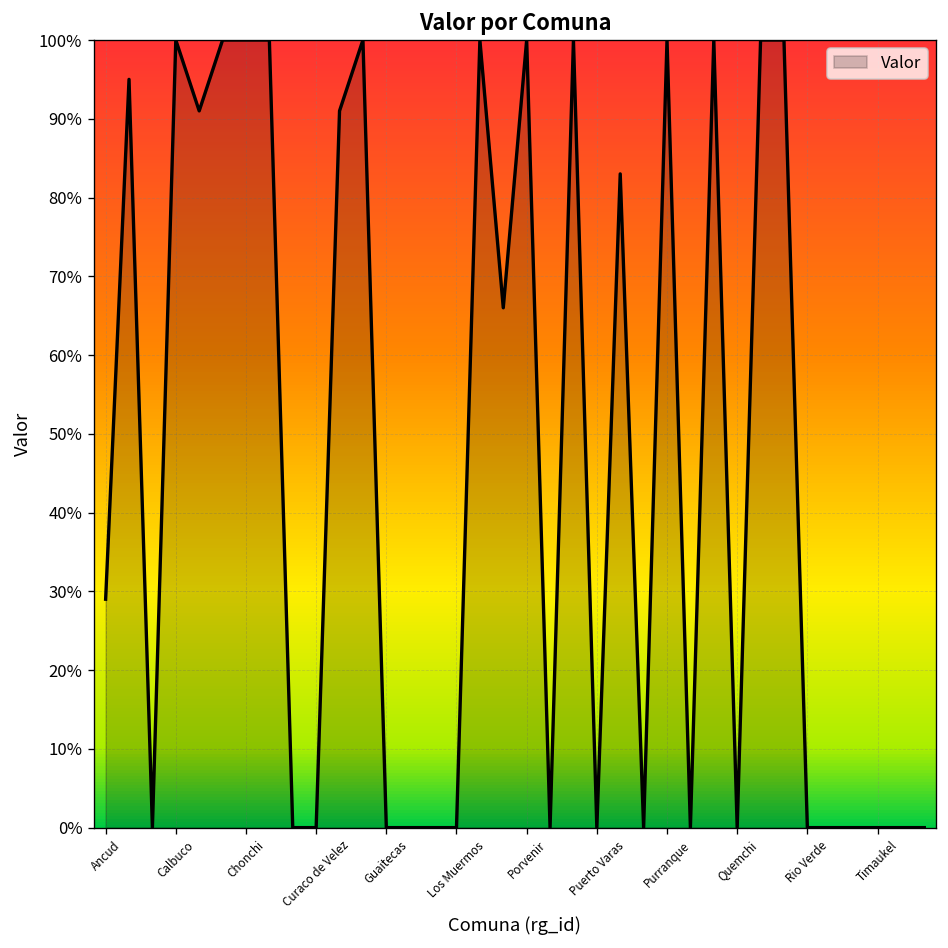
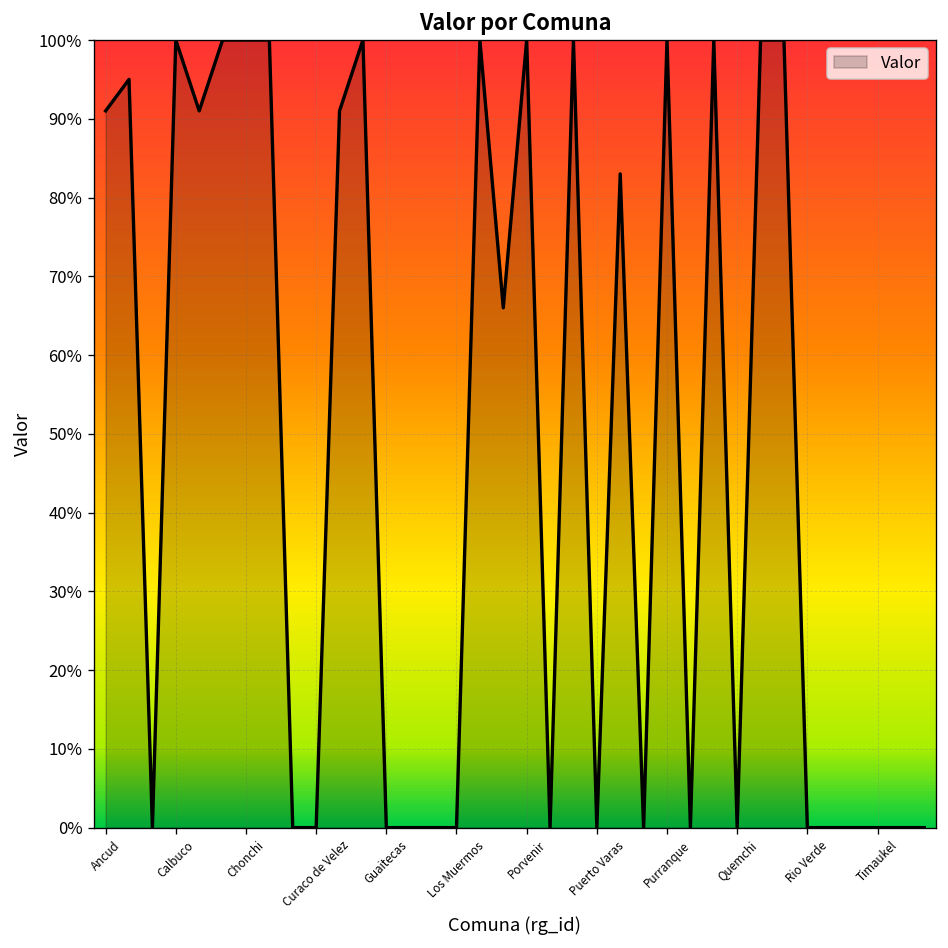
  {
-   "Ancud": "29%",
+   "Ancud": "91%",
    "Calbuco": "100%",
    "Chonchi": "100%",
    "Curaco de Velez": "0%",
    "Guaitecas": "0%",
    "Los Muermos": "0%",
    "Porvenir": "100%",
    "Puerto Varas": "0%",
    "Purranque": "100%",
    "Quemchi": "0%",
    "Rio Verde": "0%",
    "Timaukel": "0%"
  }
